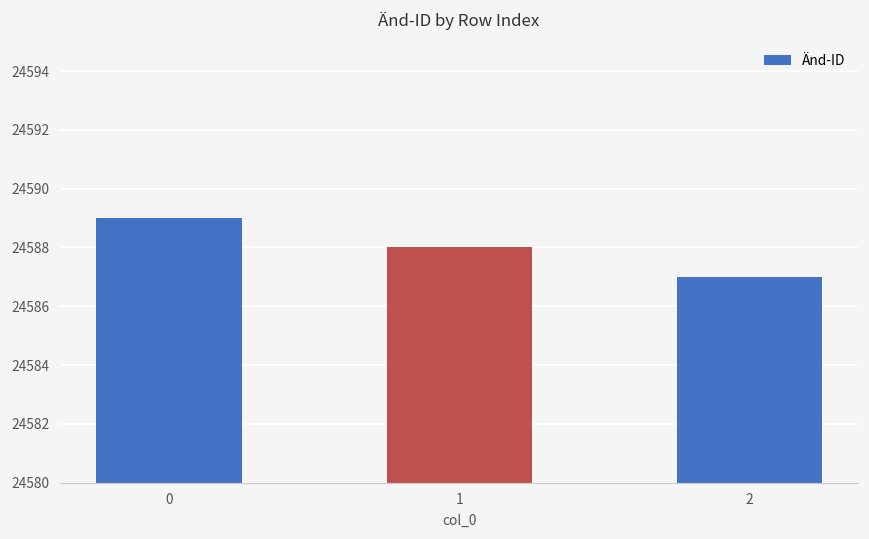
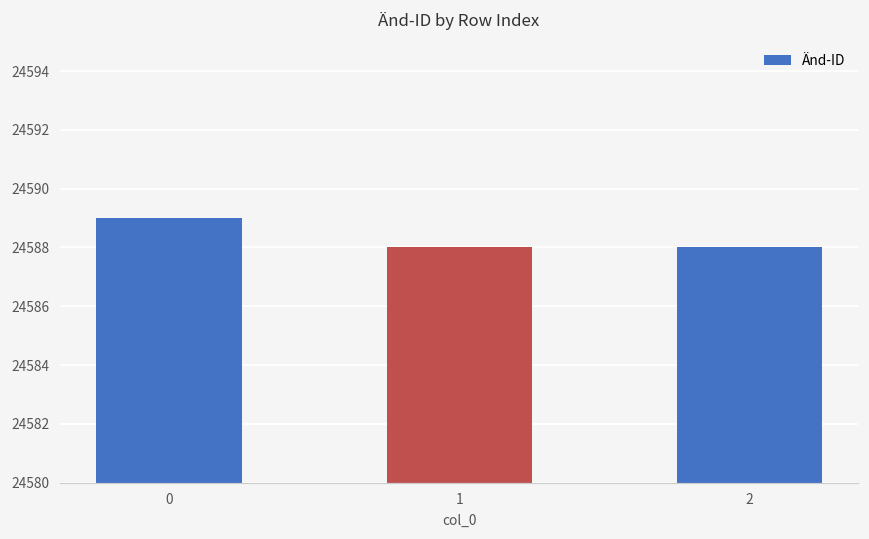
  {
    "0": 24589,
    "1": 24588,
-   "2": 24587
+   "2": 24588
  }
